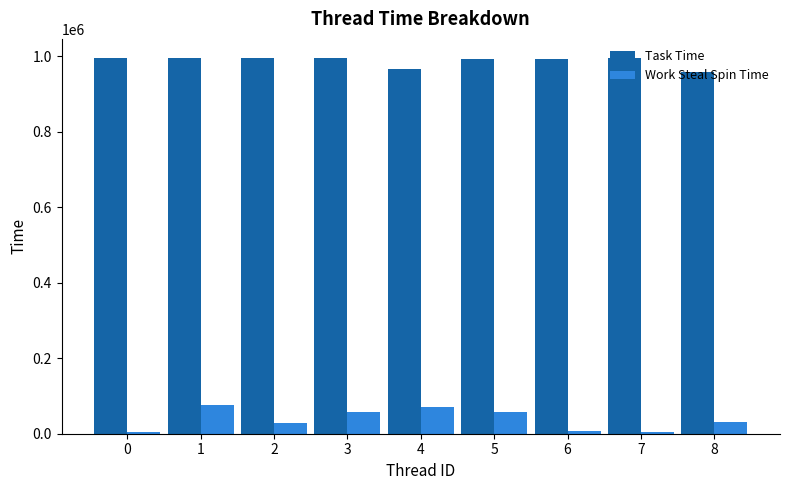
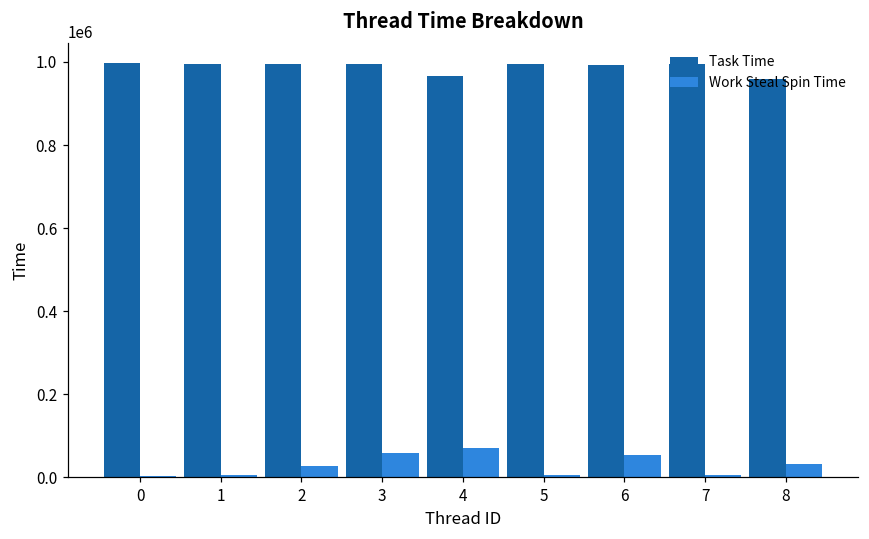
  {
    "Task Time": {
      "0": 1000000,
      "1": 1000000,
      "2": 1000000,
      "3": 990000,
      "4": 970000,
      "5": 990000,
      "6": 990000,
      "7": 1000000,
      "8": 960000
    },
    "Work Steal Spin Time": {
-     "1": 80000,
+     "1": 0,
      "2": 30000,
      "3": 60000,
      "4": 70000,
-     "5": 60000,
-     "6": 10000,
+     "5": 10000,
+     "6": 50000,
      "8": 30000
    }
  }
